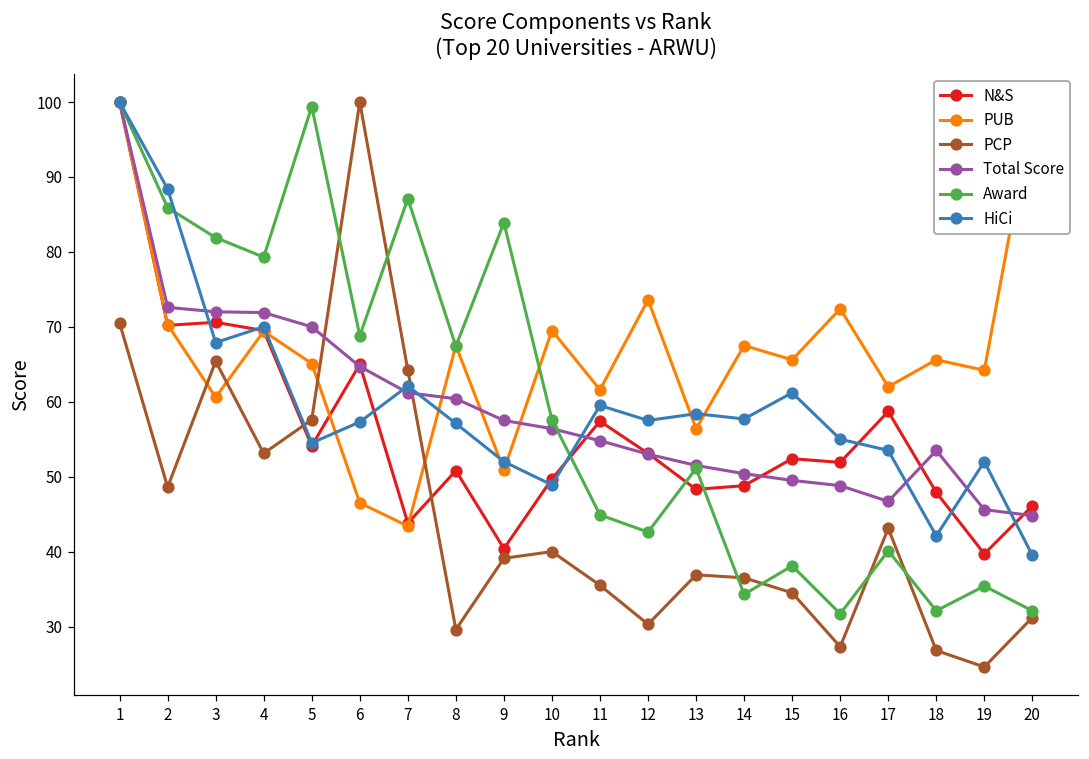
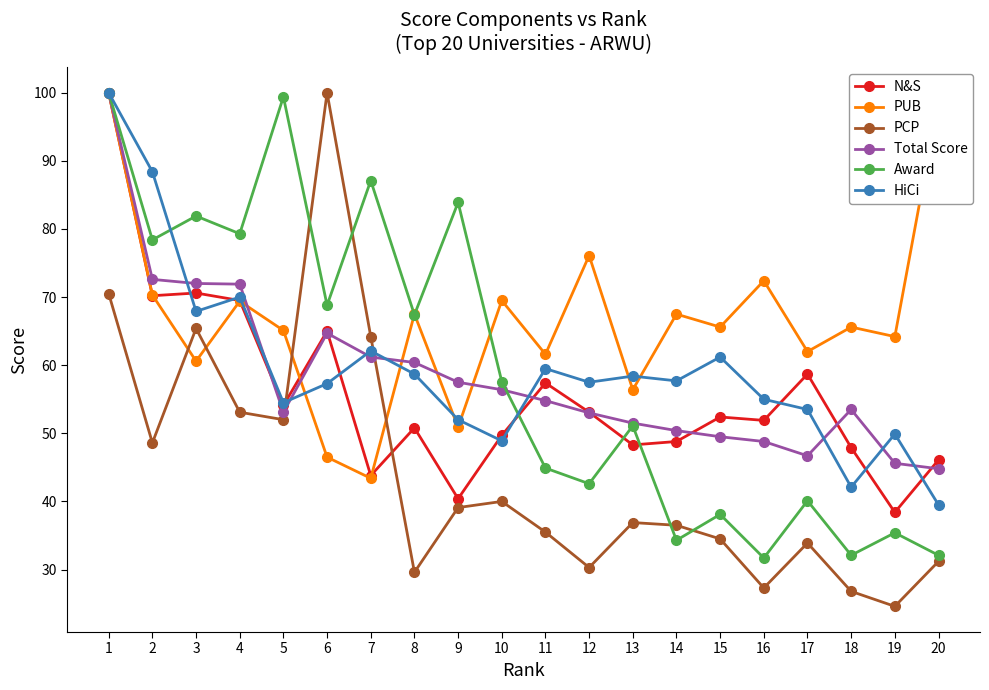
  {
    "N&S": {
      "3": 71,
      "5": 54,
      "7": 44,
      "8": 51,
      "9": 40,
      "10": 50,
      "11": 57,
      "13": 48,
      "14": 49,
      "15": 52,
      "16": 52,
      "17": 59,
      "18": 48,
-     "19": 40,
+     "19": 38,
      "20": 46
    },
    "PUB": {
      "3": 61,
      "5": 65,
      "6": 47,
      "7": 43,
      "9": 51,
      "10": 70,
      "11": 62,
-     "12": 74,
+     "12": 76,
      "13": 56,
      "14": 68,
      "15": 66,
      "16": 72,
      "17": 62,
      "18": 66,
      "19": 64
    },
    "PCP": {
      "1": 71,
      "2": 49,
      "3": 65,
      "4": 53,
-     "5": 58,
+     "5": 52,
      "6": 100,
      "7": 64,
      "8": 30,
      "9": 39,
      "10": 40,
      "11": 36,
      "12": 30,
      "13": 37,
      "14": 37,
      "15": 35,
      "16": 27,
-     "17": 43,
+     "17": 34,
      "18": 27,
      "19": 25,
      "20": 31
    },
    "Total Score": {
      "2": 73,
      "3": 72,
      "4": 72,
-     "5": 70,
+     "5": 53,
      "7": 61,
      "8": 60,
      "9": 58,
      "10": 56,
      "11": 55,
      "13": 52,
      "14": 50,
      "15": 50,
      "16": 49,
      "17": 47,
      "18": 54,
      "19": 46,
      "20": 45
    },
    "Award": {
-     "2": 86,
+     "2": 78,
      "3": 82,
      "4": 79,
      "5": 99,
      "6": 69,
      "7": 87,
      "9": 84,
      "10": 58,
      "11": 45,
      "12": 43,
      "13": 51,
      "14": 34,
      "15": 38,
      "16": 32,
      "17": 40,
      "18": 32,
      "19": 35,
      "20": 32
    },
    "HiCi": {
      "2": 88,
      "3": 68,
      "4": 70,
      "5": 55,
      "6": 57,
      "7": 62,
-     "8": 57,
+     "8": 59,
      "9": 52,
      "10": 49,
      "11": 60,
      "12": 58,
      "13": 58,
      "14": 58,
      "15": 61,
      "16": 55,
      "17": 54,
      "18": 42,
-     "19": 52,
+     "19": 50,
      "20": 40
    }
  }
